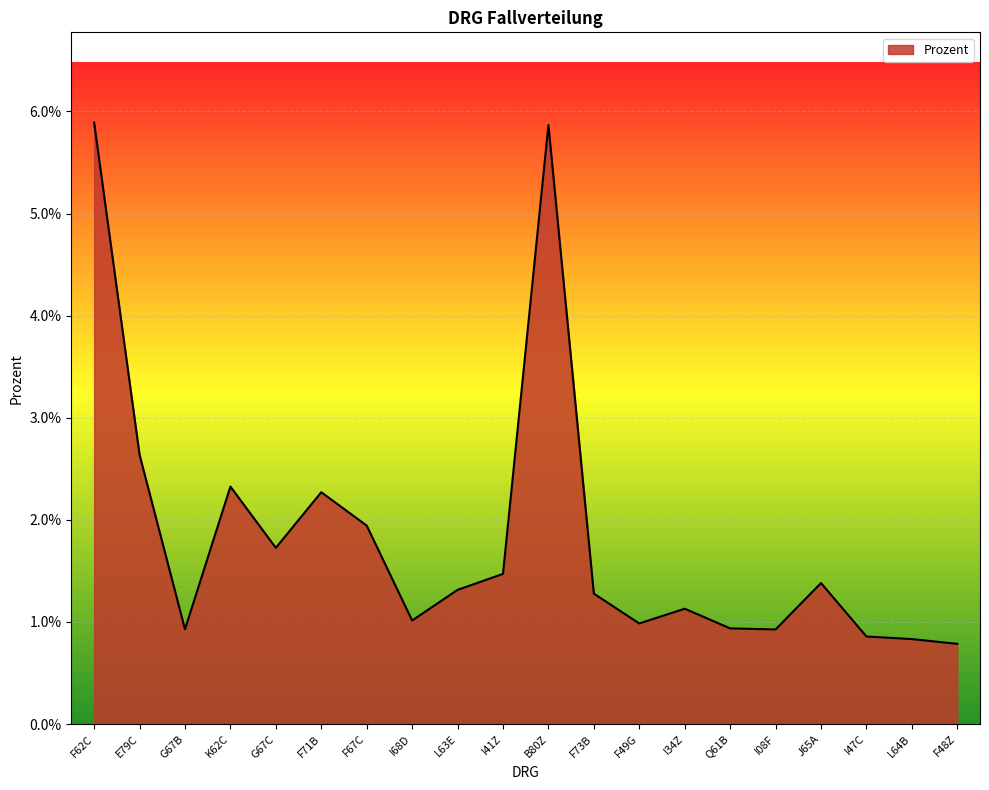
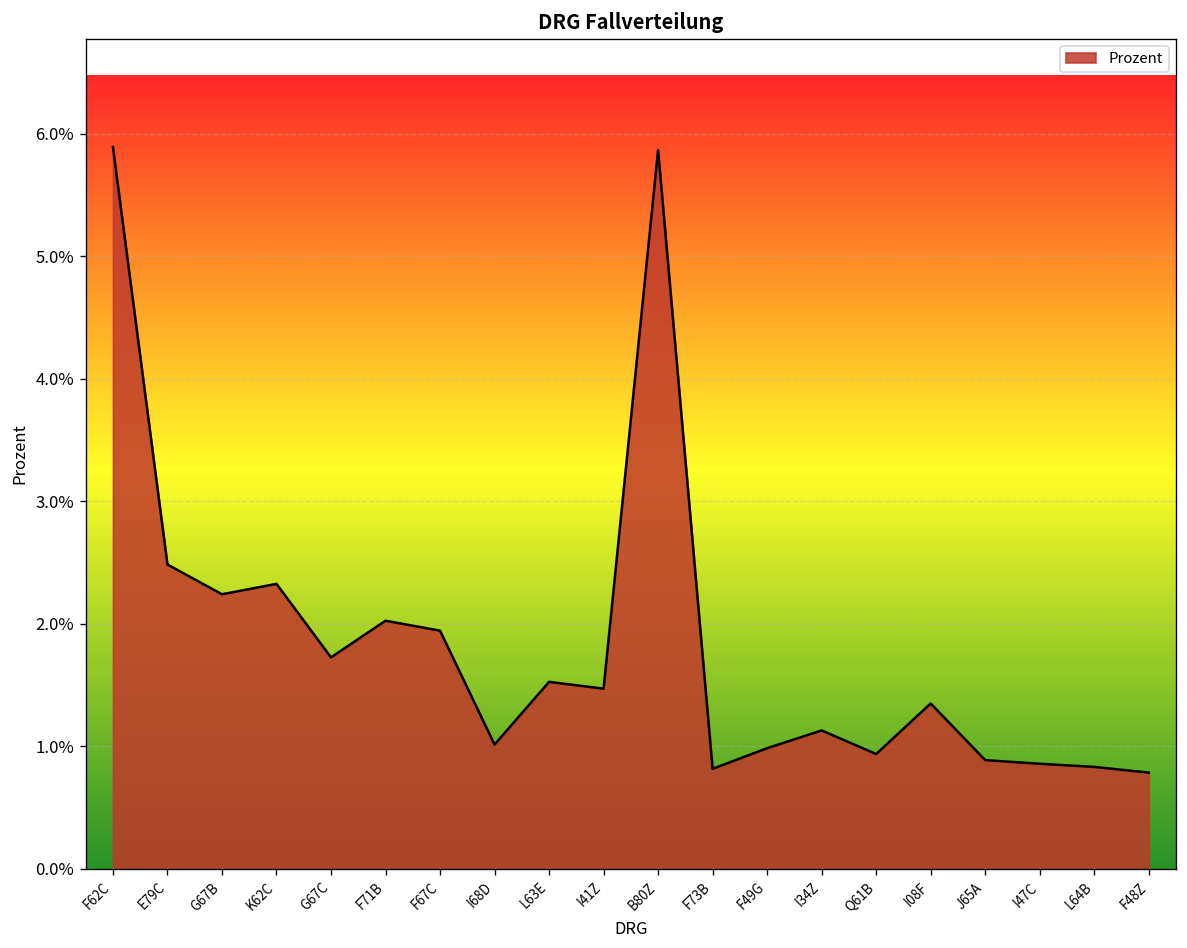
  {
    "F62C": "5.89%",
-   "E79C": "2.64%",
-   "G67B": "0.93%",
+   "E79C": "2.48%",
+   "G67B": "2.24%",
    "K62C": "2.33%",
    "G67C": "1.73%",
-   "F71B": "2.27%",
+   "F71B": "2.03%",
    "F67C": "1.94%",
    "I68D": "1.01%",
-   "L63E": "1.31%",
+   "L63E": "1.53%",
    "I41Z": "1.47%",
    "B80Z": "5.87%",
-   "F73B": "1.28%",
+   "F73B": "0.82%",
    "F49G": "0.98%",
    "I34Z": "1.13%",
    "Q61B": "0.94%",
-   "I08F": "0.93%",
-   "J65A": "1.38%",
+   "I08F": "1.35%",
+   "J65A": "0.89%",
    "I47C": "0.86%",
    "L64B": "0.83%",
    "F48Z": "0.79%"
  }
